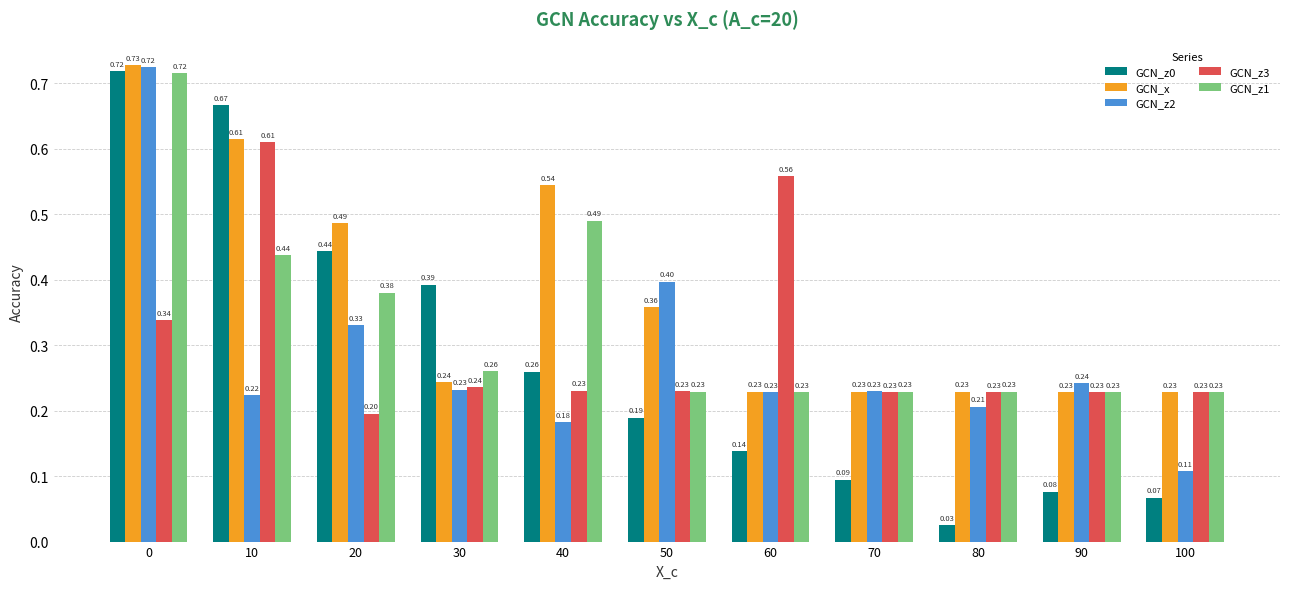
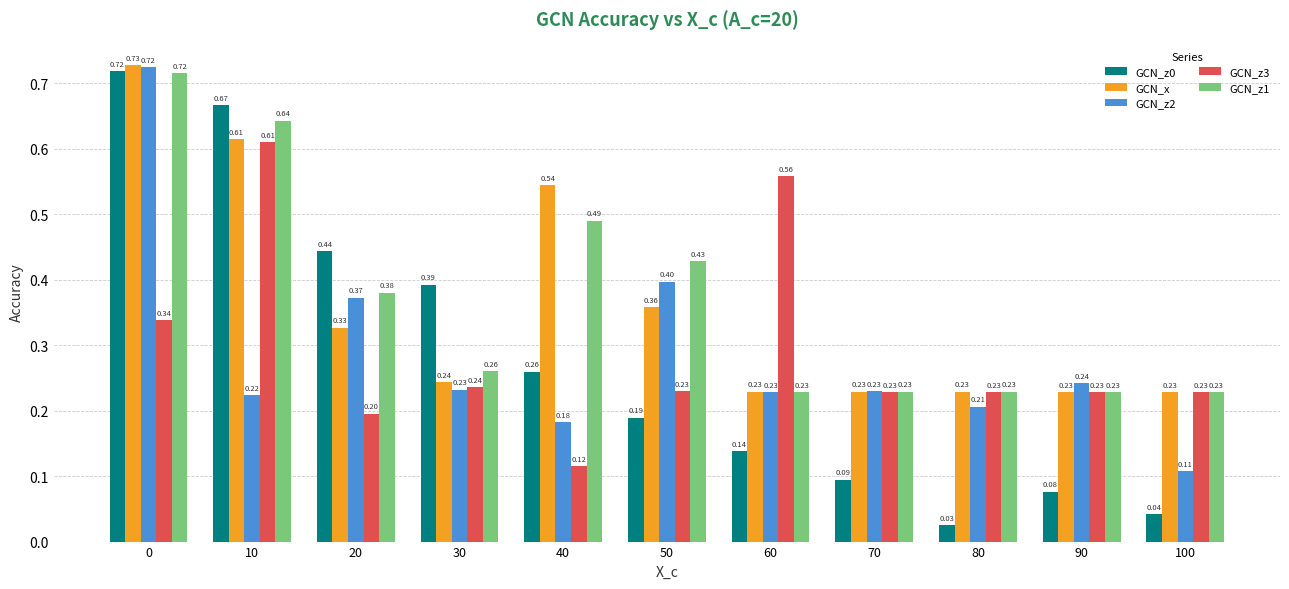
  {
    "GCN_z0": {
      "0": 0.72,
      "10": 0.67,
      "20": 0.44,
      "30": 0.39,
      "40": 0.26,
      "50": 0.19,
      "60": 0.14,
      "70": 0.09,
      "80": 0.03,
      "90": 0.08,
-     "100": 0.07
+     "100": 0.04
    },
    "GCN_x": {
      "0": 0.73,
      "10": 0.61,
-     "20": 0.49,
+     "20": 0.33,
      "30": 0.24,
      "40": 0.54,
      "50": 0.36,
      "60": 0.23,
      "70": 0.23,
      "80": 0.23,
      "90": 0.23,
      "100": 0.23
    },
    "GCN_z2": {
      "0": 0.72,
      "10": 0.22,
-     "20": 0.33,
+     "20": 0.37,
      "30": 0.23,
      "40": 0.18,
      "50": 0.40,
      "60": 0.23,
      "70": 0.23,
      "80": 0.21,
      "90": 0.24,
      "100": 0.11
    },
    "GCN_z3": {
      "0": 0.34,
      "10": 0.61,
      "20": 0.20,
      "30": 0.24,
-     "40": 0.23,
+     "40": 0.12,
      "50": 0.23,
      "60": 0.56,
      "70": 0.23,
      "80": 0.23,
      "90": 0.23,
      "100": 0.23
    },
    "GCN_z1": {
      "0": 0.72,
-     "10": 0.44,
+     "10": 0.64,
      "20": 0.38,
      "30": 0.26,
      "40": 0.49,
-     "50": 0.23,
+     "50": 0.43,
      "60": 0.23,
      "70": 0.23,
      "80": 0.23,
      "90": 0.23,
      "100": 0.23
    }
  }
